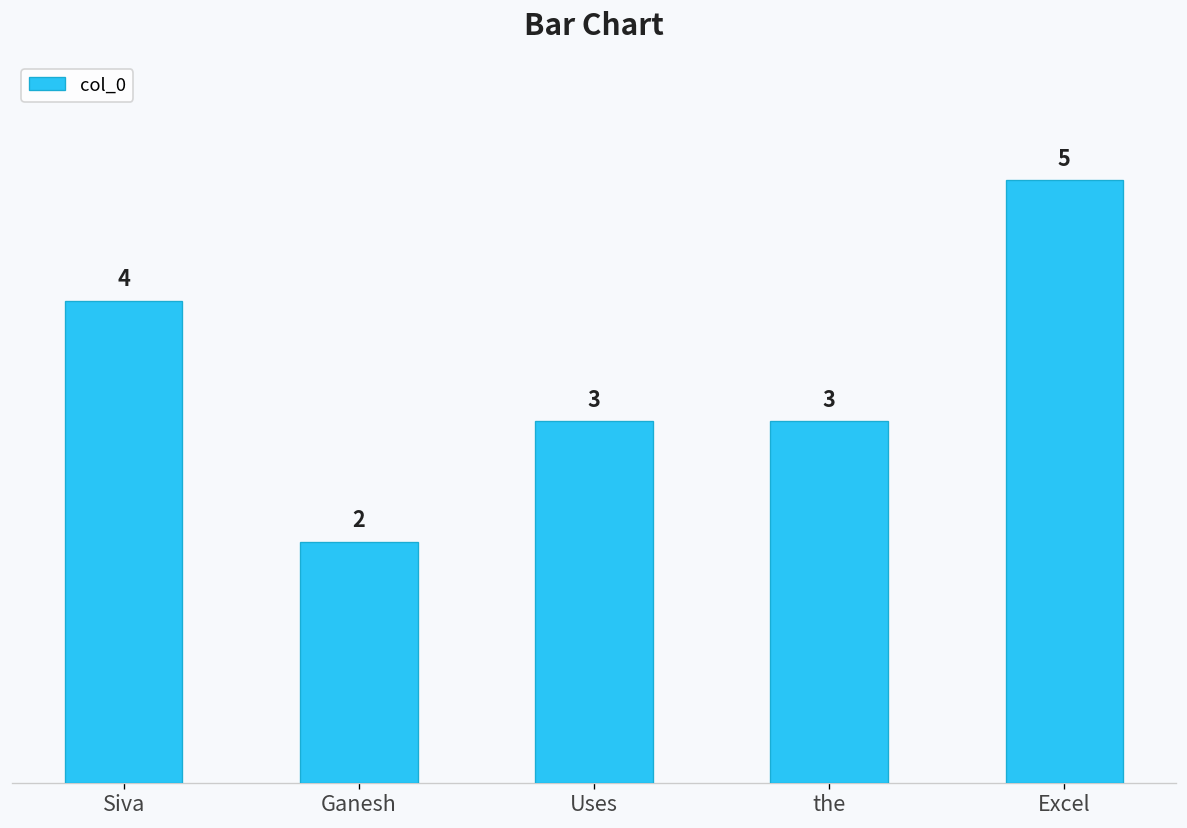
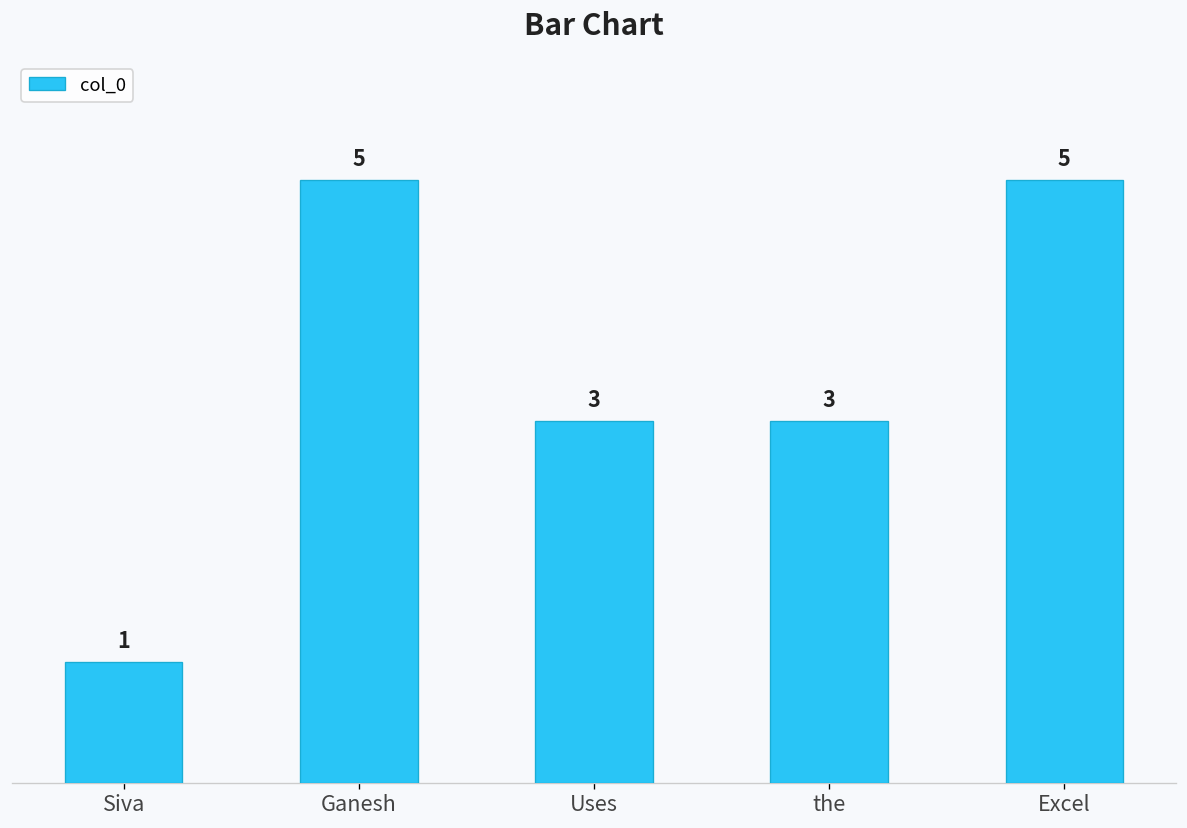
  {
-   "Siva": 4,
-   "Ganesh": 2,
+   "Siva": 1,
+   "Ganesh": 5,
    "Uses": 3,
    "the": 3,
    "Excel": 5
  }
